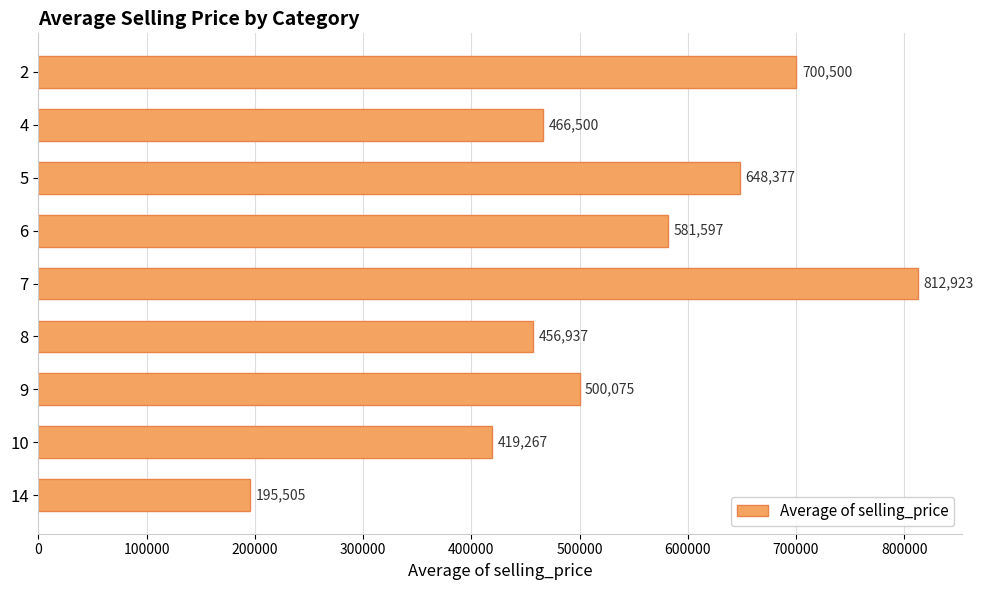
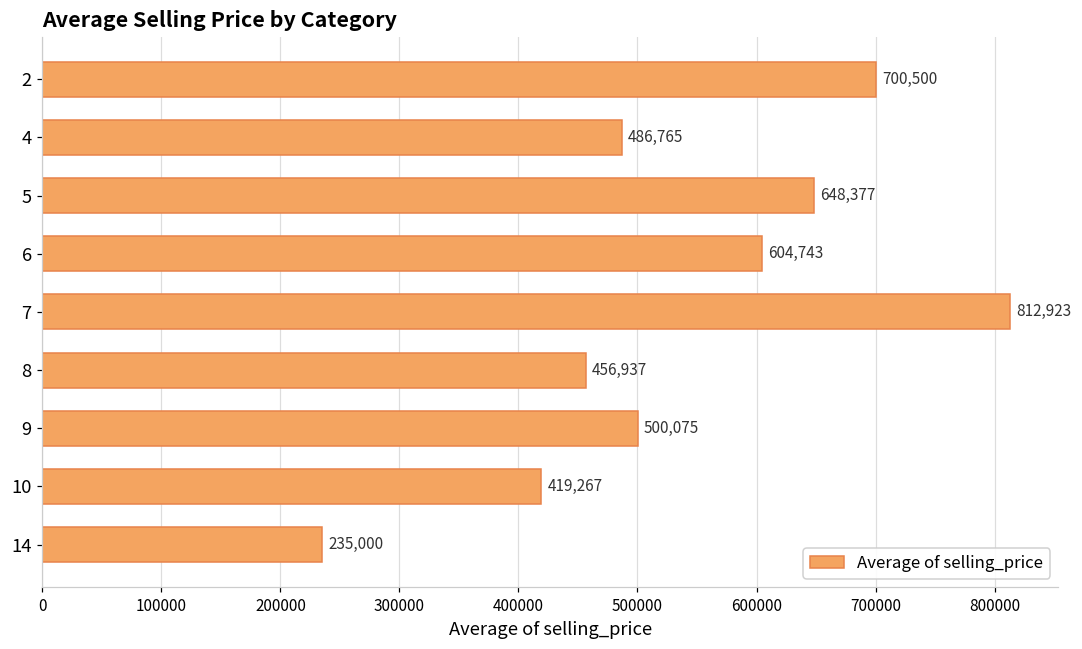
  {
    "2": "700,500",
-   "4": "466,500",
+   "4": "486,765",
    "5": "648,377",
-   "6": "581,597",
+   "6": "604,743",
    "7": "812,923",
    "8": "456,937",
    "9": "500,075",
    "10": "419,267",
-   "14": "195,505"
+   "14": "235,000"
  }
